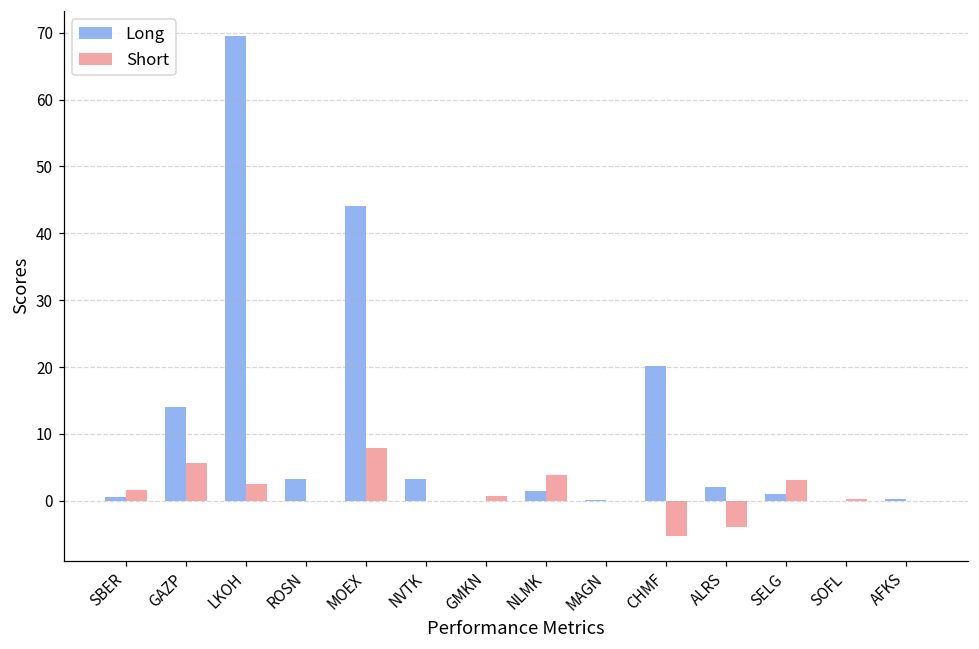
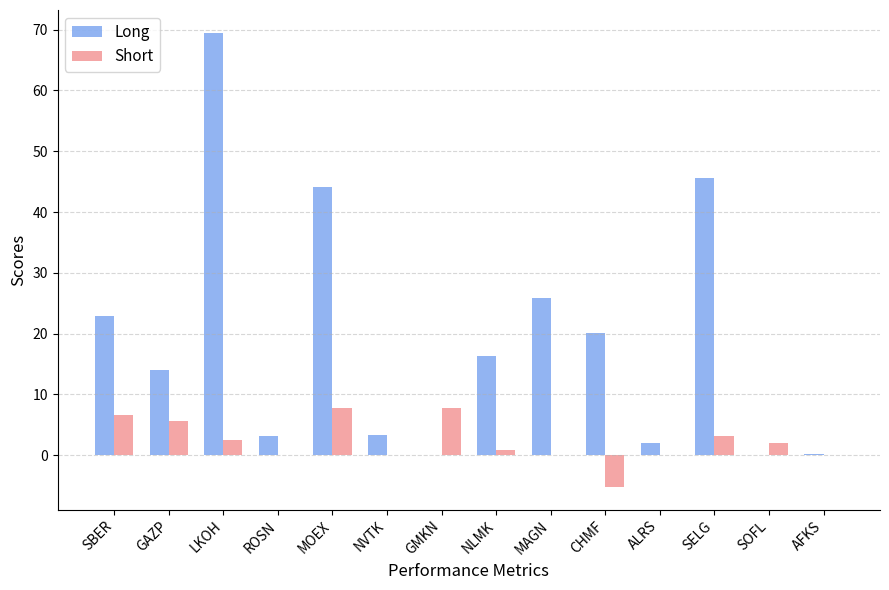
  {
    "Long": {
-     "SBER": 1,
+     "SBER": 23,
      "GAZP": 14,
      "LKOH": 70,
      "ROSN": 3,
      "MOEX": 44,
      "NVTK": 3,
      "GMKN": 0,
-     "NLMK": 1,
-     "MAGN": 0,
+     "NLMK": 16,
+     "MAGN": 26,
      "CHMF": 20,
      "ALRS": 2,
-     "SELG": 1,
+     "SELG": 46,
      "SOFL": 0
    },
    "Short": {
-     "SBER": 2,
+     "SBER": 7,
      "GAZP": 6,
      "LKOH": 3,
      "ROSN": 0,
      "MOEX": 8,
      "NVTK": 0,
-     "GMKN": 1,
-     "NLMK": 4,
+     "GMKN": 8,
+     "NLMK": 1,
      "CHMF": -5,
-     "ALRS": -4,
+     "ALRS": 0,
      "SELG": 3,
-     "SOFL": 0,
+     "SOFL": 2,
      "AFKS": 0
    }
  }
